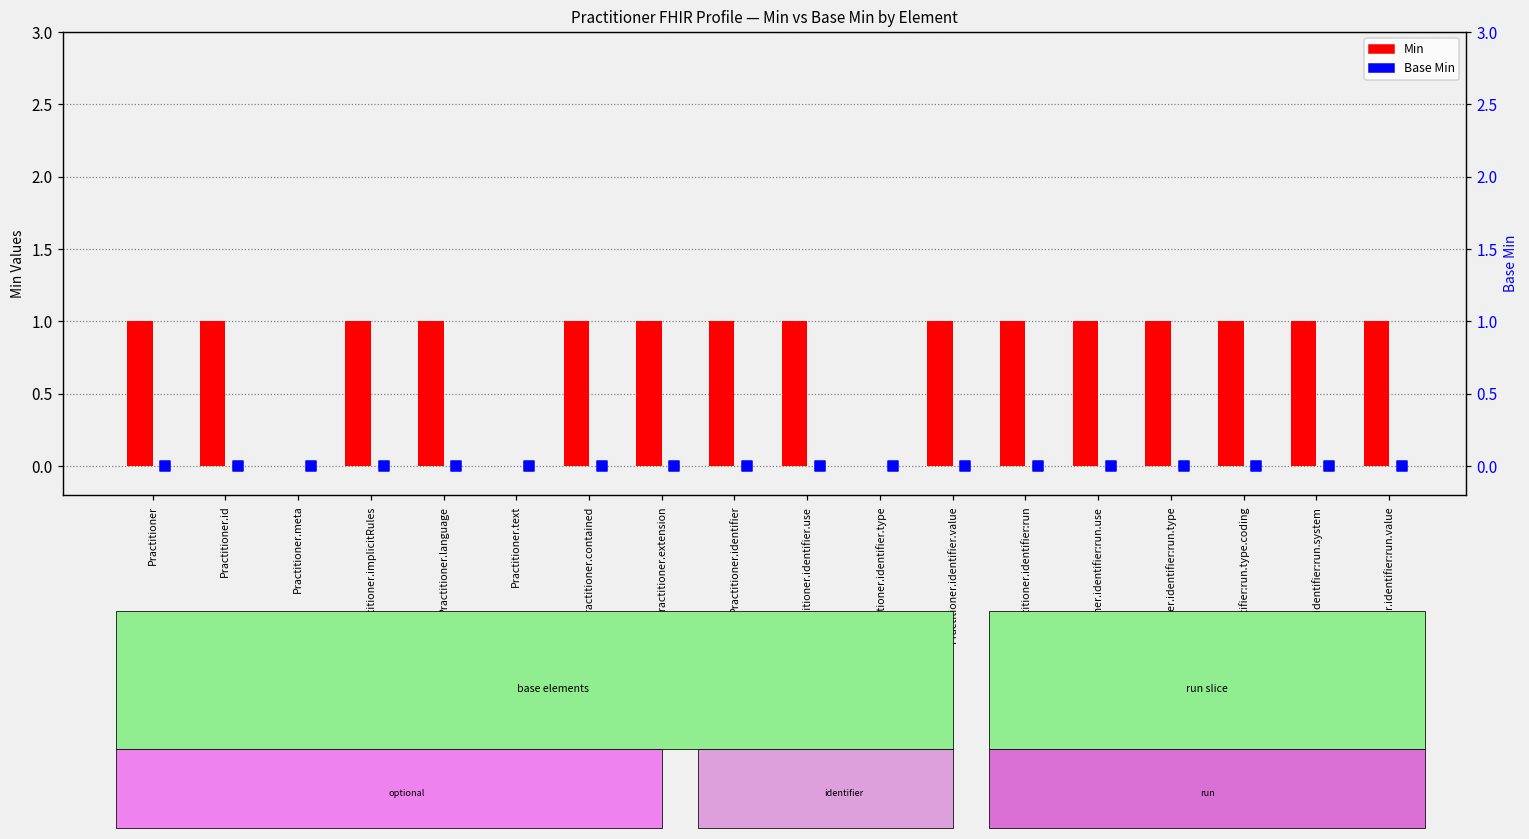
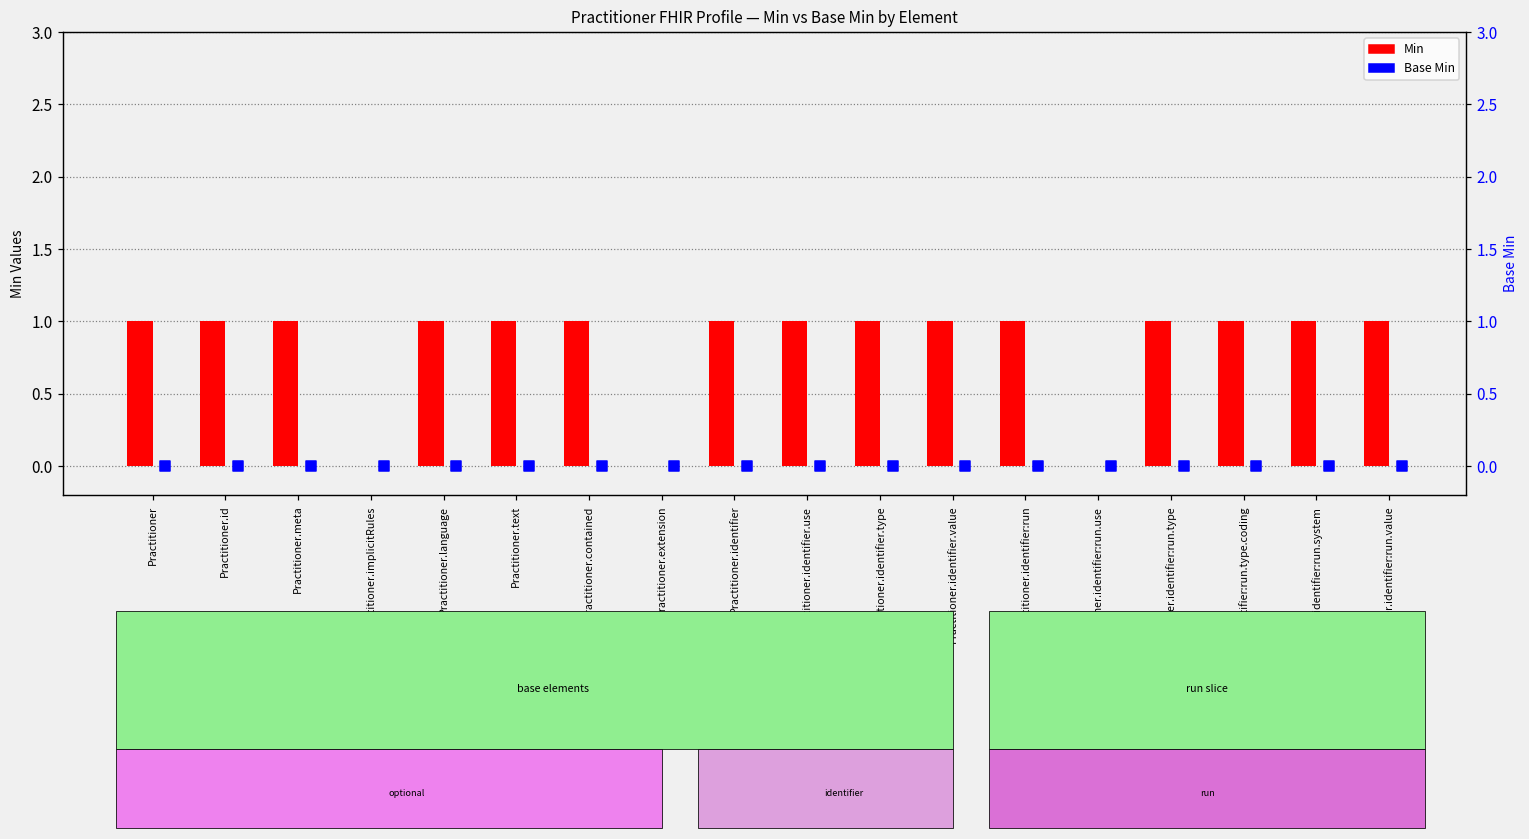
  {
    "Min": {
      "Practitioner": 1,
      "Practitioner.id": 1,
-     "Practitioner.meta": 0,
-     "Practitioner.implicitRules": 1,
+     "Practitioner.meta": 1,
+     "Practitioner.implicitRules": 0,
      "Practitioner.language": 1,
-     "Practitioner.text": 0,
+     "Practitioner.text": 1,
      "Practitioner.contained": 1,
-     "Practitioner.extension": 1,
+     "Practitioner.extension": 0,
      "Practitioner.identifier": 1,
      "Practitioner.identifier.use": 1,
-     "Practitioner.identifier.type": 0,
+     "Practitioner.identifier.type": 1,
      "Practitioner.identifier.value": 1,
      "Practitioner.identifier:run": 1,
-     "Practitioner.identifier:run.use": 1,
+     "Practitioner.identifier:run.use": 0,
      "Practitioner.identifier:run.type": 1,
      "Practitioner.identifier:run.type.coding": 1,
      "Practitioner.identifier:run.system": 1,
      "Practitioner.identifier:run.value": 1
    }
  }
